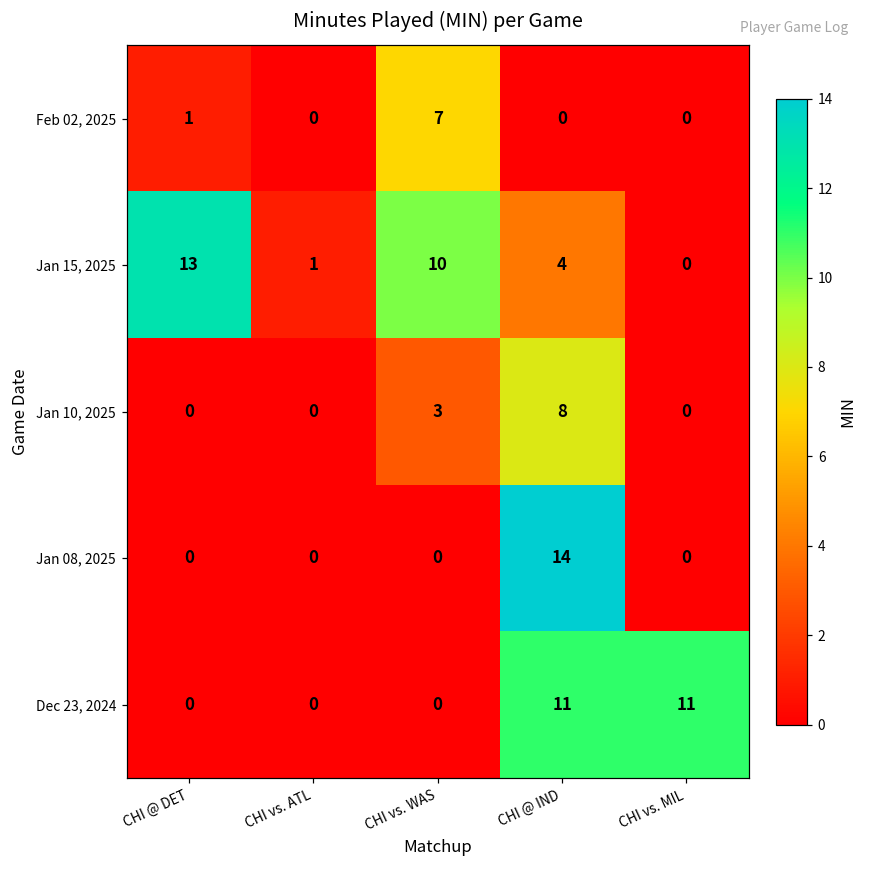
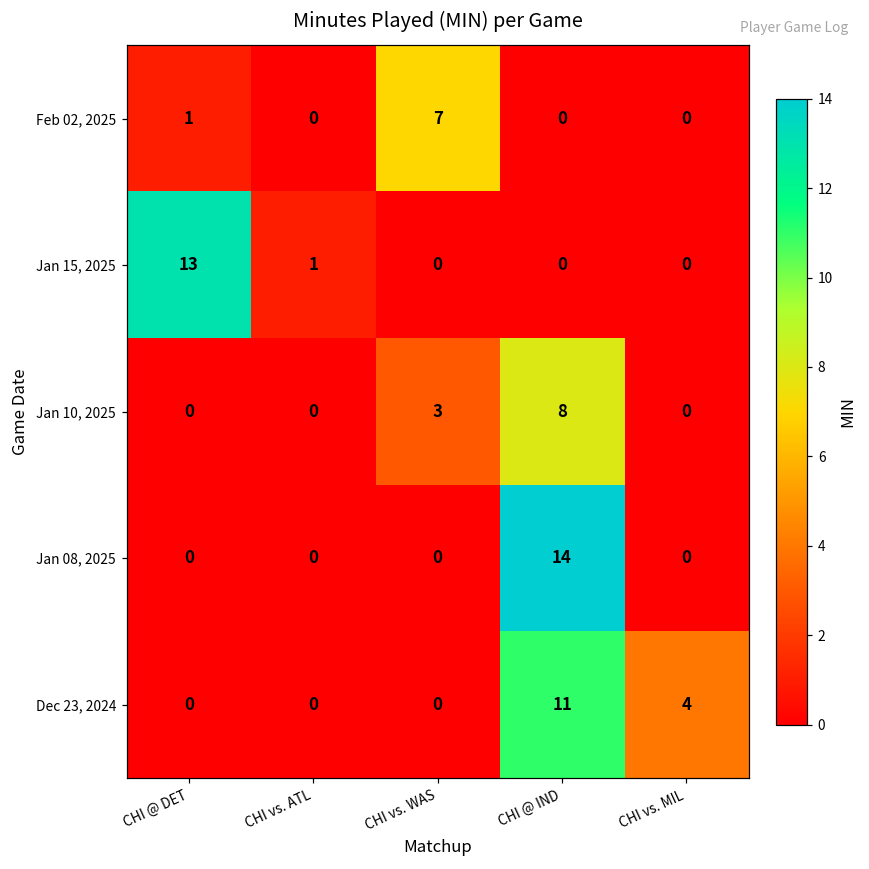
  {
    "Feb 02, 2025": {
      "CHI @ DET": 1,
      "CHI vs. ATL": 0,
      "CHI vs. WAS": 7,
      "CHI @ IND": 0,
      "CHI vs. MIL": 0
    },
    "Jan 15, 2025": {
      "CHI @ DET": 13,
      "CHI vs. ATL": 1,
-     "CHI vs. WAS": 10,
-     "CHI @ IND": 4,
+     "CHI vs. WAS": 0,
+     "CHI @ IND": 0,
      "CHI vs. MIL": 0
    },
    "Jan 10, 2025": {
      "CHI @ DET": 0,
      "CHI vs. ATL": 0,
      "CHI vs. WAS": 3,
      "CHI @ IND": 8,
      "CHI vs. MIL": 0
    },
    "Jan 08, 2025": {
      "CHI @ DET": 0,
      "CHI vs. ATL": 0,
      "CHI vs. WAS": 0,
      "CHI @ IND": 14,
      "CHI vs. MIL": 0
    },
    "Dec 23, 2024": {
      "CHI @ DET": 0,
      "CHI vs. ATL": 0,
      "CHI vs. WAS": 0,
      "CHI @ IND": 11,
-     "CHI vs. MIL": 11
+     "CHI vs. MIL": 4
    }
  }
